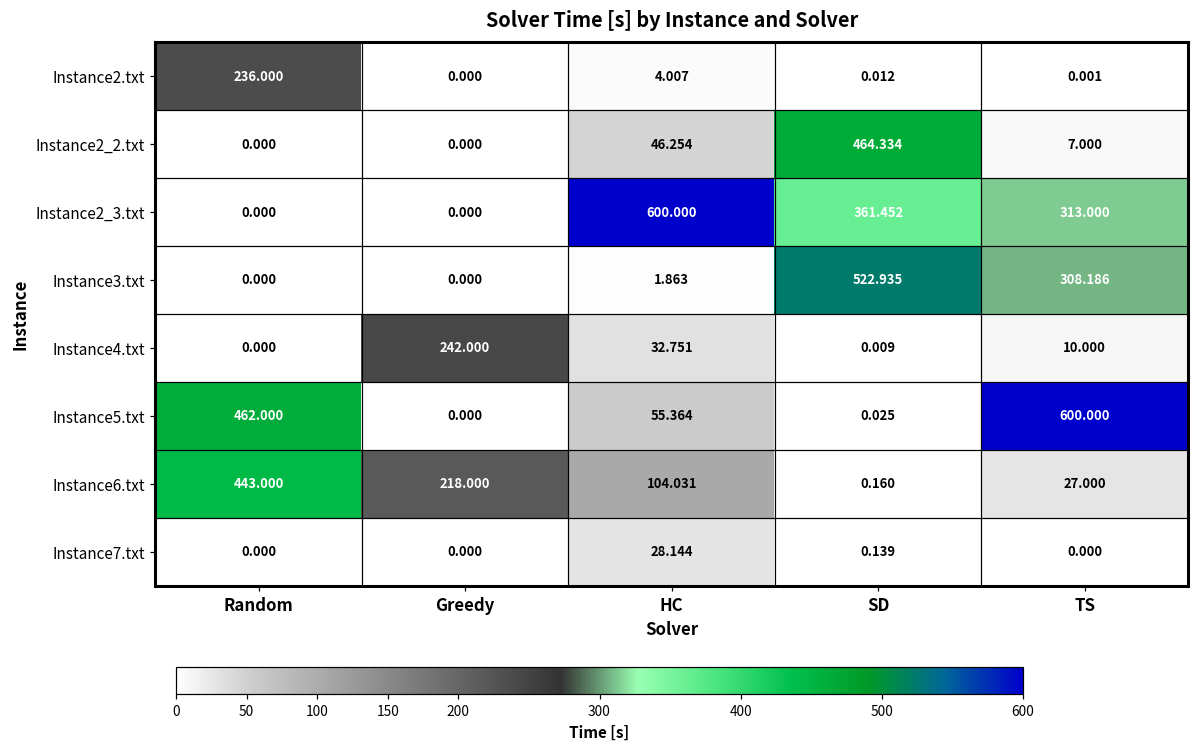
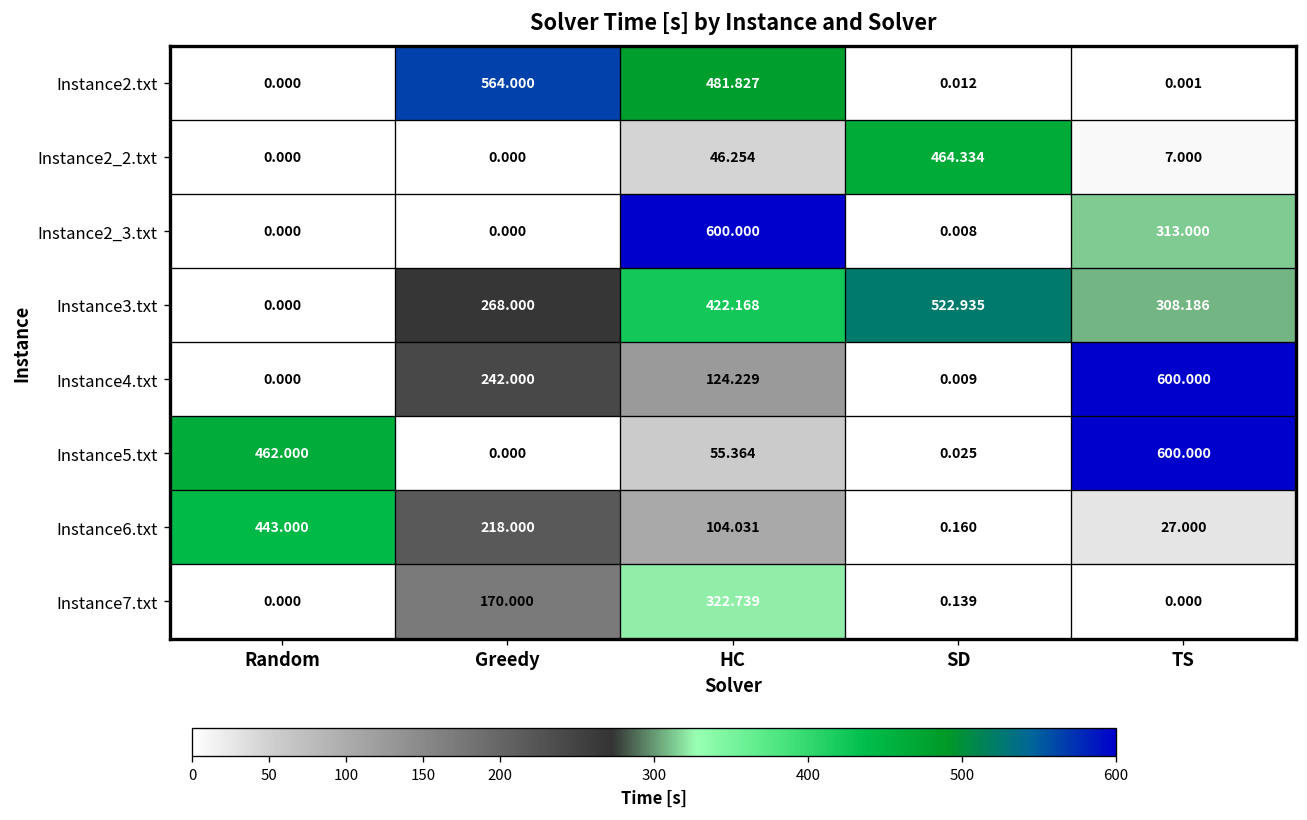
  {
    "Instance2.txt": {
-     "Random": 236.000,
-     "Greedy": 0.000,
-     "HC": 4.007,
+     "Random": 0.000,
+     "Greedy": 564.000,
+     "HC": 481.827,
      "SD": 0.012,
      "TS": 0.001
    },
    "Instance2_2.txt": {
      "Random": 0.000,
      "Greedy": 0.000,
      "HC": 46.254,
      "SD": 464.334,
      "TS": 7.000
    },
    "Instance2_3.txt": {
      "Random": 0.000,
      "Greedy": 0.000,
      "HC": 600.000,
-     "SD": 361.452,
+     "SD": 0.008,
      "TS": 313.000
    },
    "Instance3.txt": {
      "Random": 0.000,
-     "Greedy": 0.000,
-     "HC": 1.863,
+     "Greedy": 268.000,
+     "HC": 422.168,
      "SD": 522.935,
      "TS": 308.186
    },
    "Instance4.txt": {
      "Random": 0.000,
      "Greedy": 242.000,
-     "HC": 32.751,
+     "HC": 124.229,
      "SD": 0.009,
-     "TS": 10.000
+     "TS": 600.000
    },
    "Instance5.txt": {
      "Random": 462.000,
      "Greedy": 0.000,
      "HC": 55.364,
      "SD": 0.025,
      "TS": 600.000
    },
    "Instance6.txt": {
      "Random": 443.000,
      "Greedy": 218.000,
      "HC": 104.031,
      "SD": 0.160,
      "TS": 27.000
    },
    "Instance7.txt": {
      "Random": 0.000,
-     "Greedy": 0.000,
-     "HC": 28.144,
+     "Greedy": 170.000,
+     "HC": 322.739,
      "SD": 0.139,
      "TS": 0.000
    }
  }
